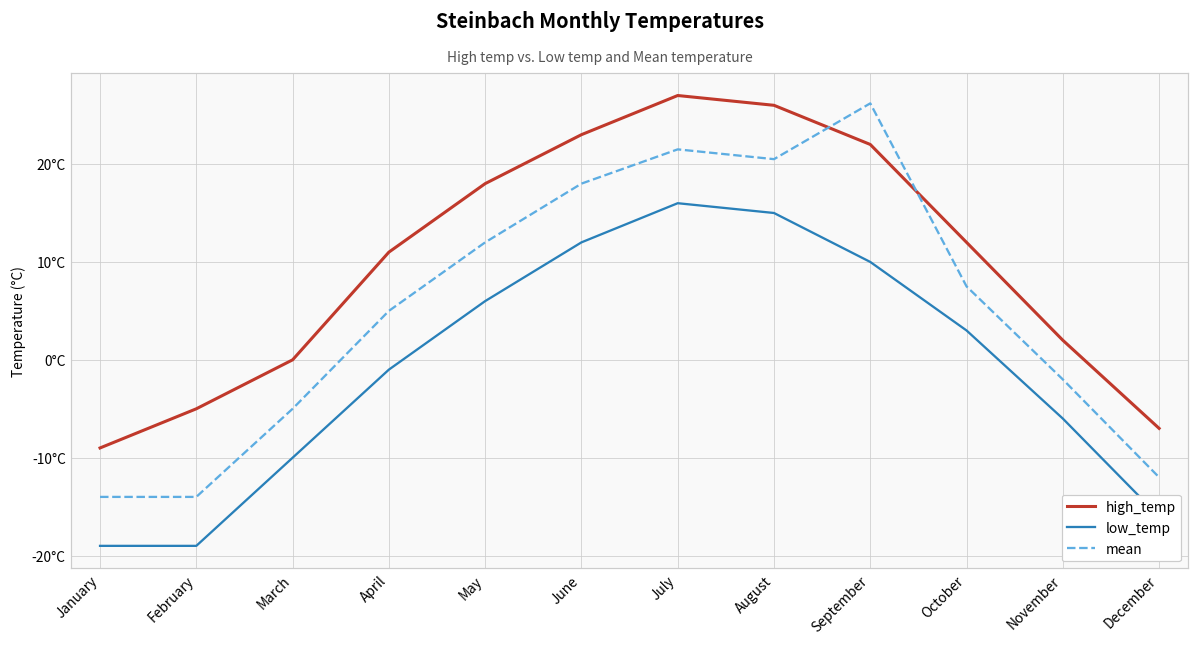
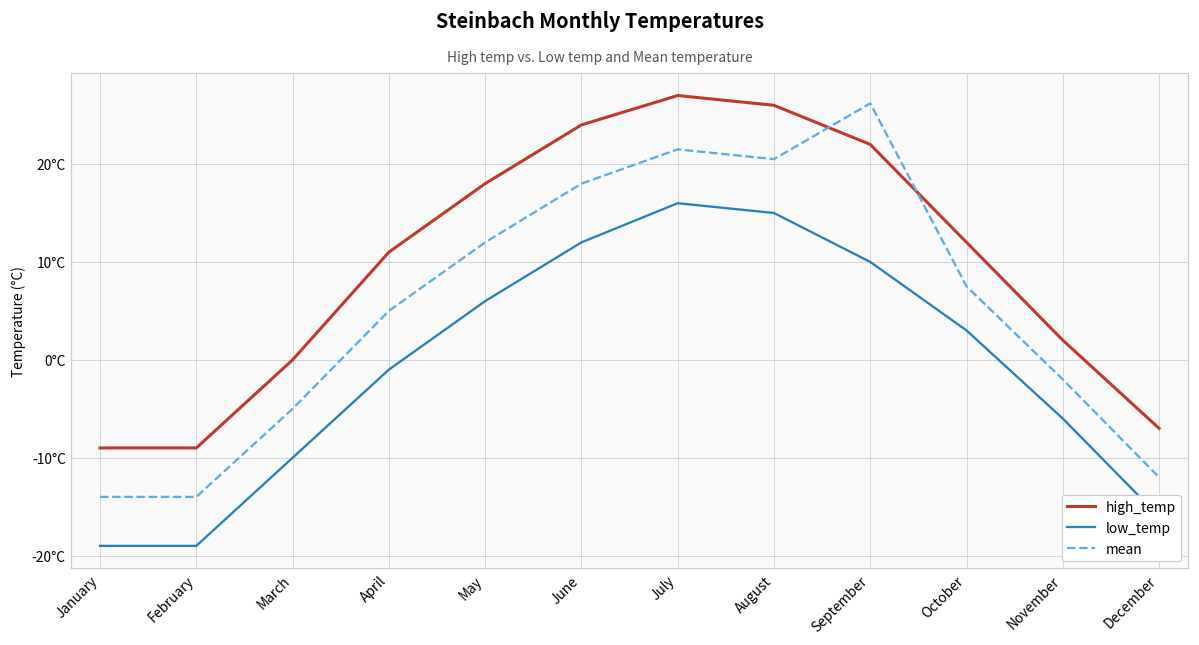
  {
    "high_temp": {
      "January": "-9°C",
-     "February": "-5°C",
+     "February": "-9°C",
      "March": "0°C",
      "April": "11°C",
      "May": "18°C",
-     "June": "23°C",
+     "June": "24°C",
      "July": "27°C",
      "August": "26°C",
      "September": "22°C",
      "October": "12°C",
      "November": "2°C",
      "December": "-7°C"
    },
    "low_temp": {
      "January": "-19°C",
      "February": "-19°C",
      "March": "-10°C",
      "April": "-1°C",
      "May": "6°C",
      "June": "12°C",
      "July": "16°C",
      "August": "15°C",
      "September": "10°C",
      "October": "3°C",
      "November": "-6°C"
    },
    "mean": {
      "January": "-14°C",
      "February": "-14°C",
      "March": "-5°C",
      "April": "5°C",
      "May": "12°C",
      "June": "18°C",
      "July": "22°C",
      "August": "21°C",
      "September": "26°C",
      "October": "8°C",
      "November": "-2°C",
      "December": "-12°C"
    }
  }
